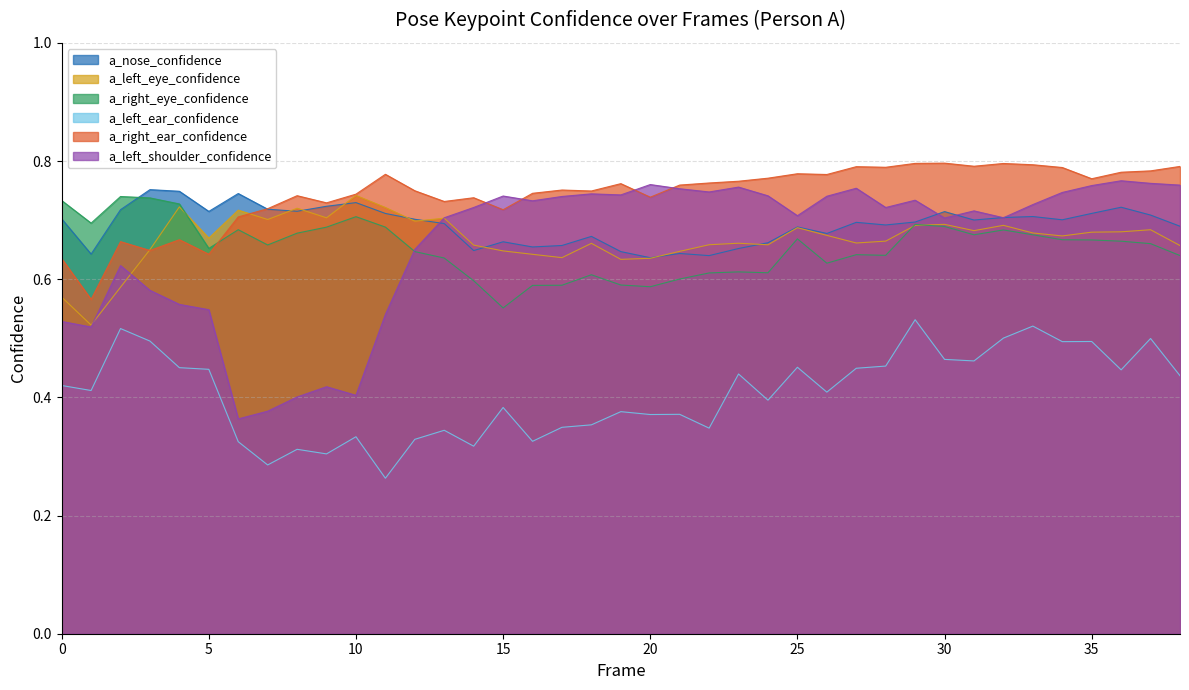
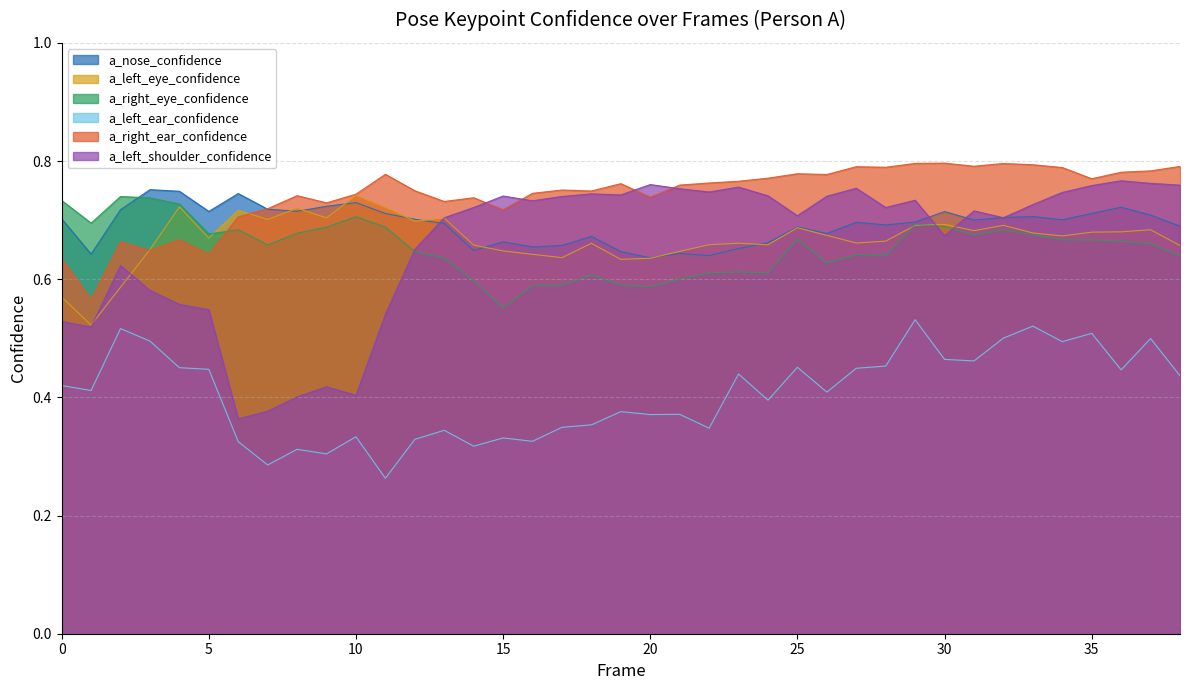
  {
    "a_nose_confidence": {
      "0": 0.70,
      "5": 0.71,
      "10": 0.73,
      "15": 0.66,
      "30": 0.71,
      "35": 0.71
    },
    "a_left_eye_confidence": {
      "0": 0.57,
      "5": 0.67,
      "15": 0.65,
      "35": 0.68
    },
    "a_right_eye_confidence": {
      "0": 0.73,
-     "5": 0.65,
+     "5": 0.68,
      "10": 0.71,
      "15": 0.55,
      "20": 0.59,
      "25": 0.67,
      "35": 0.67
    },
    "a_left_ear_confidence": {
      "0": 0.42,
      "5": 0.45,
      "10": 0.33,
-     "15": 0.38,
+     "15": 0.33,
      "20": 0.37,
      "25": 0.45,
      "30": 0.46,
-     "35": 0.49
+     "35": 0.51
    },
    "a_right_ear_confidence": {
      "0": 0.63,
      "5": 0.64,
      "15": 0.72,
      "20": 0.74,
      "25": 0.78,
      "30": 0.80,
      "35": 0.77
    },
    "a_left_shoulder_confidence": {
      "0": 0.53,
      "5": 0.55,
      "10": 0.40,
      "15": 0.74,
      "20": 0.76,
      "25": 0.71,
-     "30": 0.70,
+     "30": 0.67,
      "35": 0.76
    }
  }
